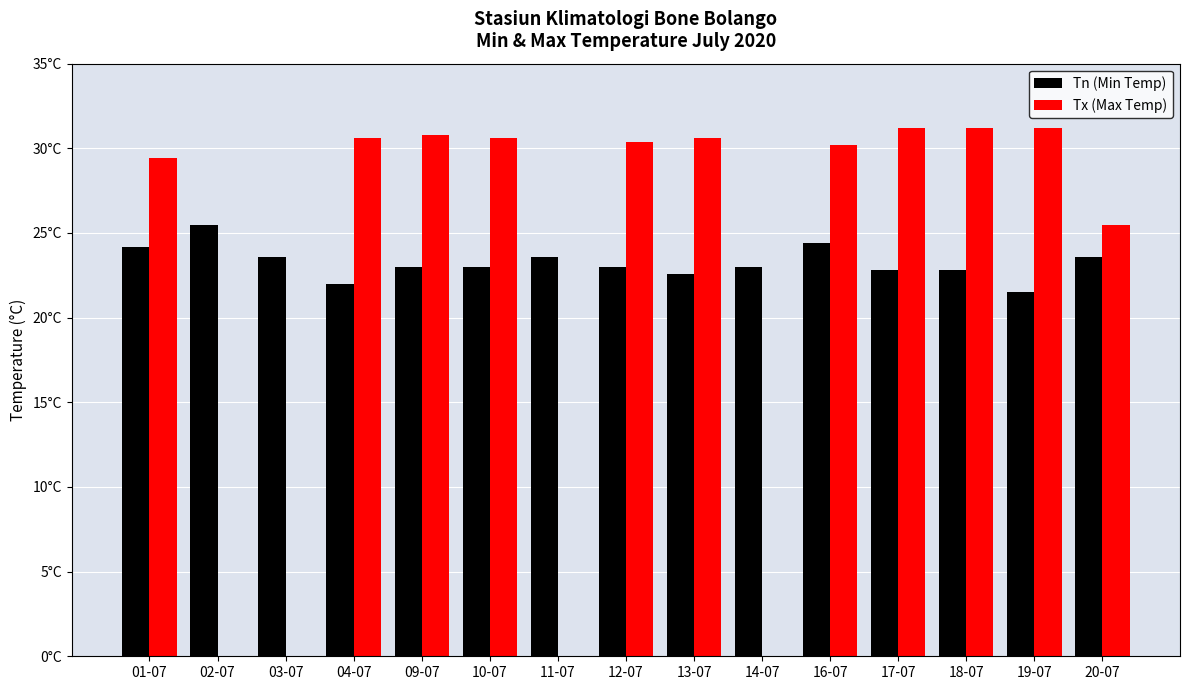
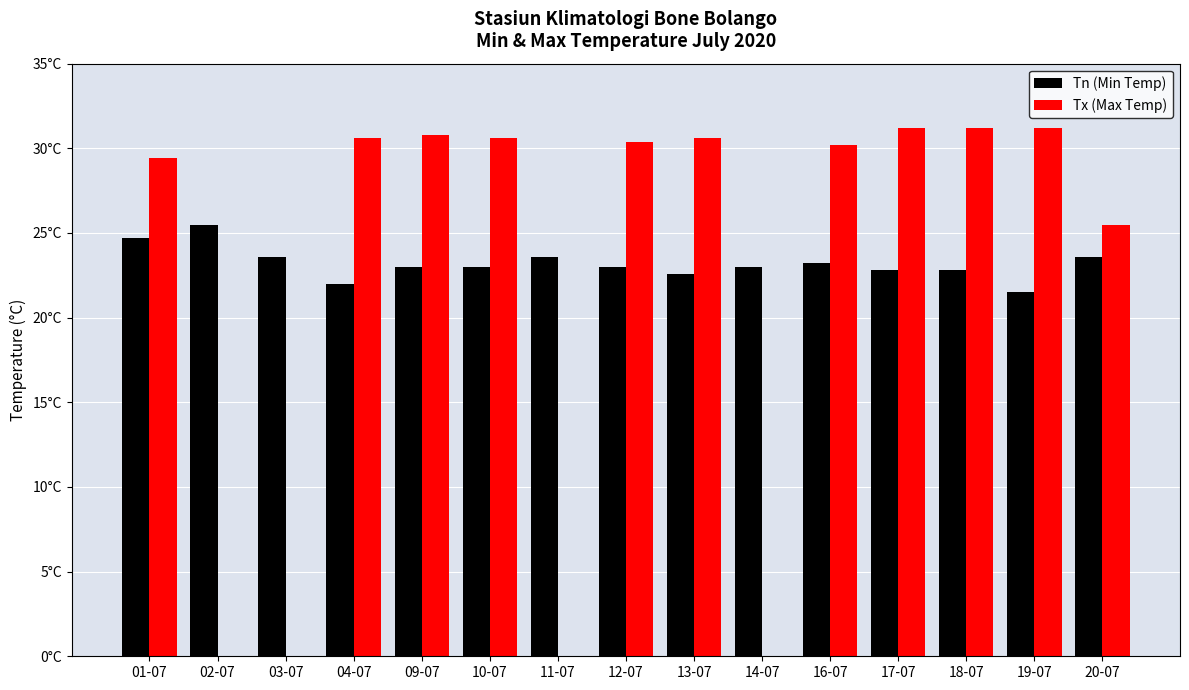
  {
    "Tn (Min Temp)": {
-     "01-07": "24.2°C",
+     "01-07": "24.7°C",
      "02-07": "25.5°C",
      "03-07": "23.6°C",
      "04-07": "22.0°C",
      "09-07": "23.0°C",
      "10-07": "23.0°C",
      "11-07": "23.6°C",
      "12-07": "23.0°C",
      "13-07": "22.6°C",
      "14-07": "23.0°C",
-     "16-07": "24.4°C",
+     "16-07": "23.2°C",
      "17-07": "22.8°C",
      "18-07": "22.8°C",
      "19-07": "21.5°C",
      "20-07": "23.6°C"
    },
    "Tx (Max Temp)": {
      "01-07": "29.4°C",
      "02-07": "0.0°C",
      "03-07": "0.0°C",
      "04-07": "30.6°C",
      "09-07": "30.8°C",
      "10-07": "30.6°C",
      "11-07": "0.0°C",
      "12-07": "30.4°C",
      "13-07": "30.6°C",
      "14-07": "0.0°C",
      "16-07": "30.2°C",
      "17-07": "31.2°C",
      "18-07": "31.2°C",
      "19-07": "31.2°C",
      "20-07": "25.5°C"
    }
  }
